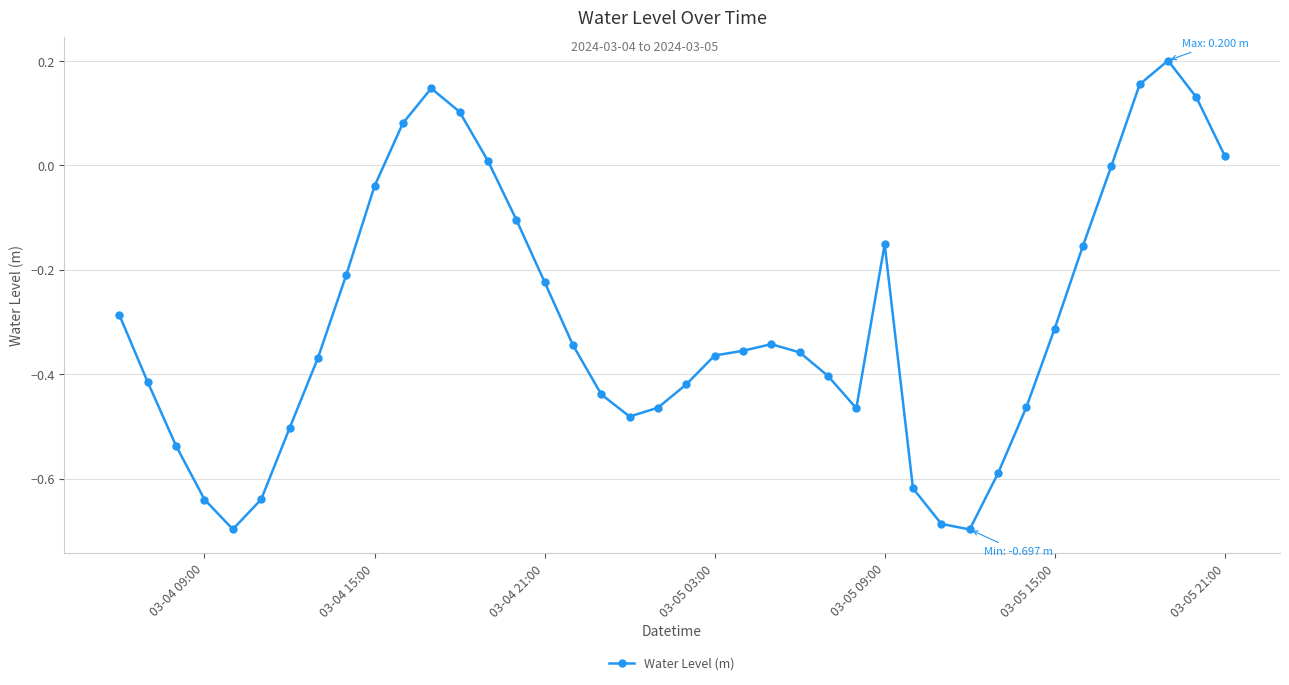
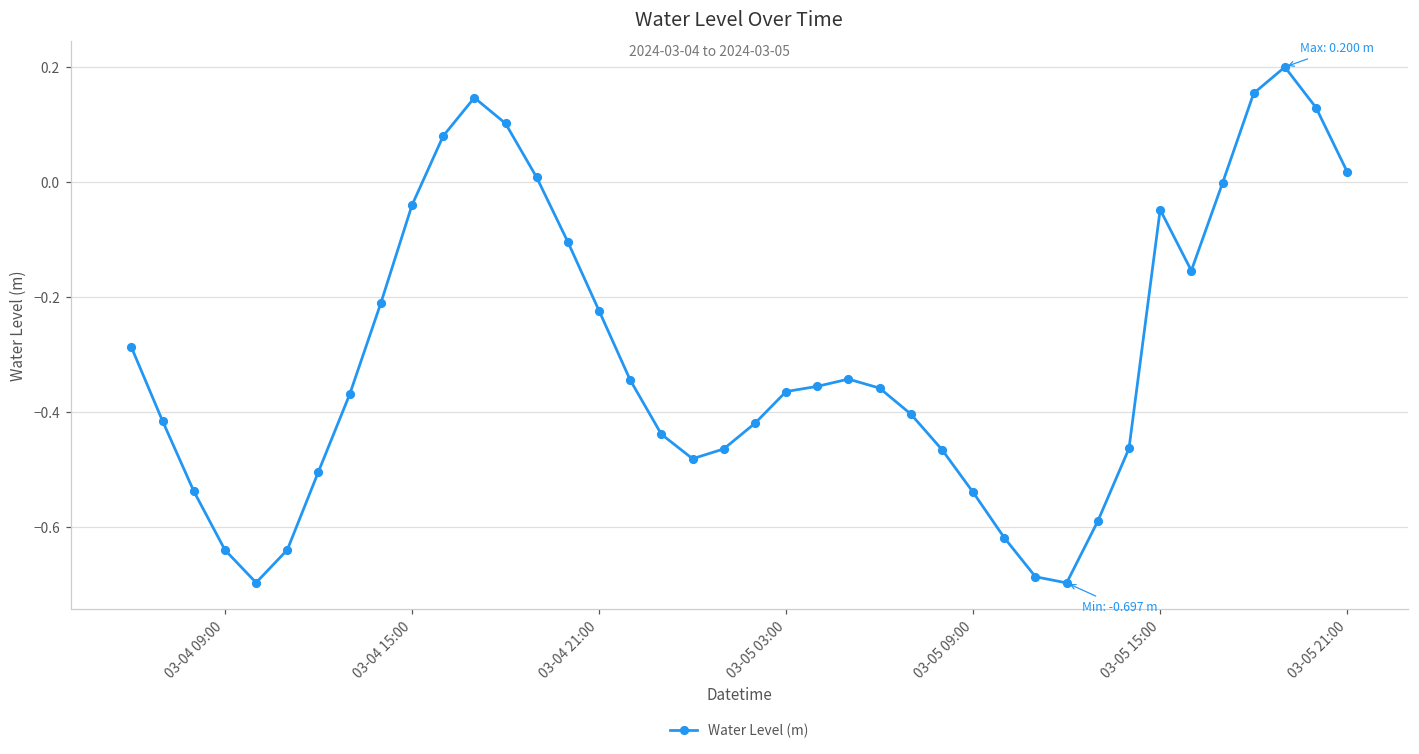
  {
    "03-04 09:00": -0.64,
    "03-04 15:00": -0.04,
    "03-04 21:00": -0.22,
    "03-05 03:00": -0.36,
-   "03-05 09:00": -0.15,
-   "03-05 15:00": -0.31,
+   "03-05 09:00": -0.54,
+   "03-05 15:00": -0.05,
    "03-05 21:00": 0.02
  }
